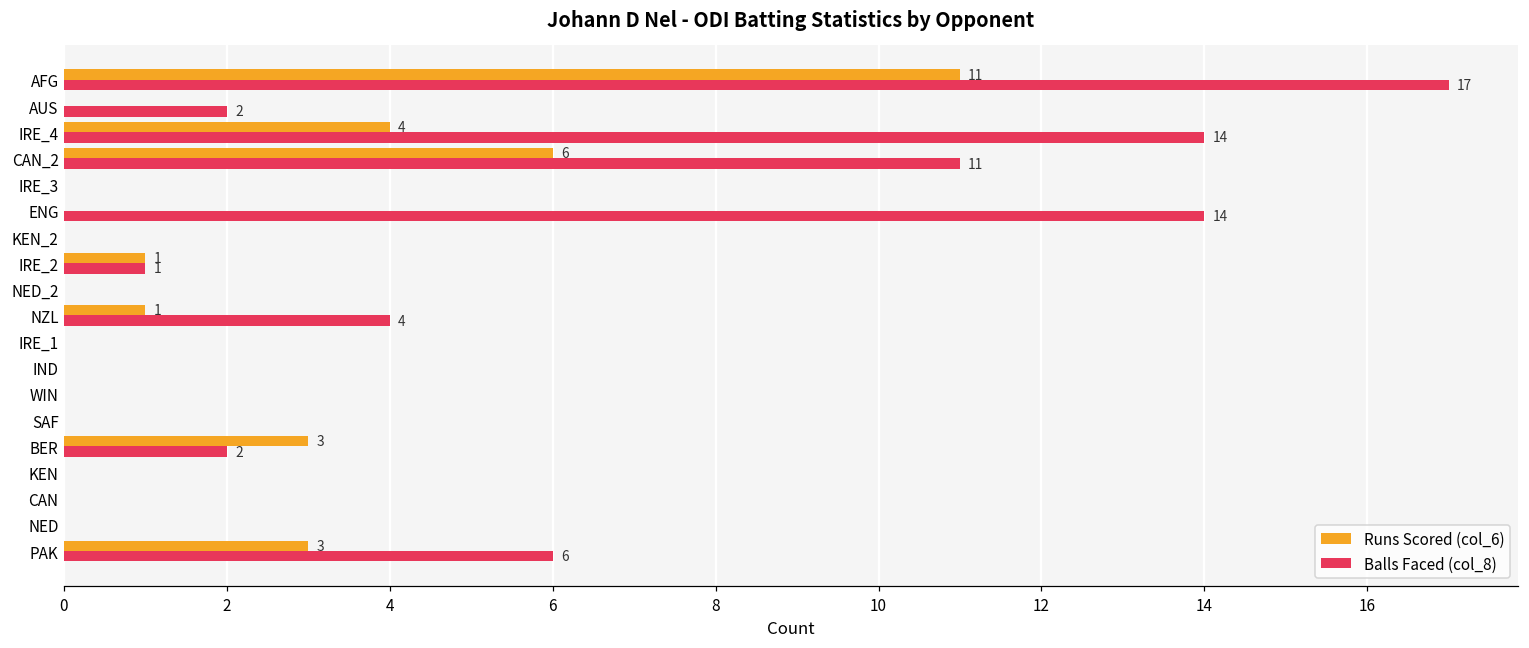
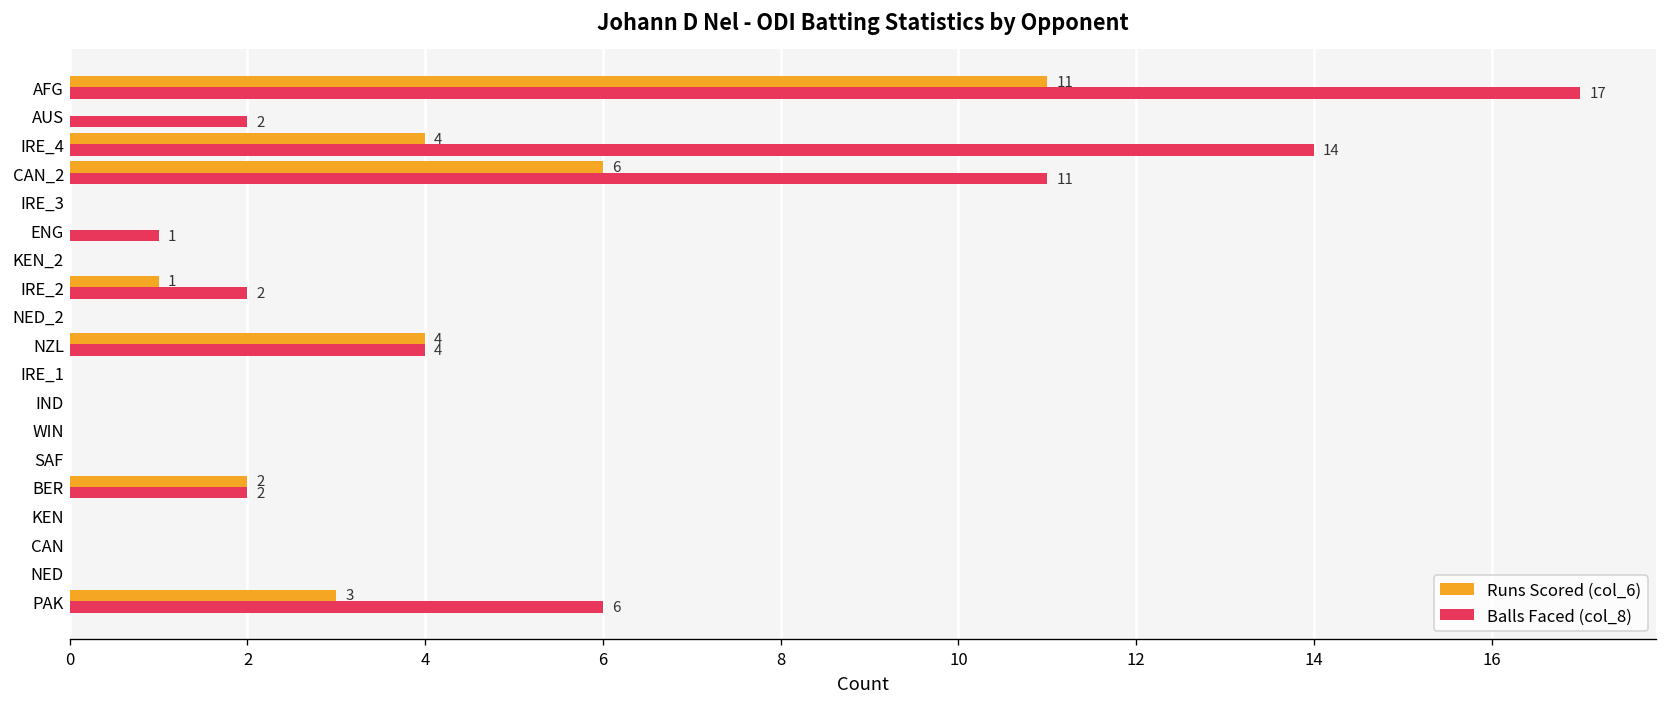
  {
    "Runs Scored (col_6)": {
      "AFG": 11,
      "IRE_4": 4,
      "CAN_2": 6,
-     "NZL": 1,
-     "BER": 3,
+     "NZL": 4,
+     "BER": 2,
      "PAK": 3
    },
    "Balls Faced (col_8)": {
      "AFG": 17,
      "AUS": 2,
      "IRE_4": 14,
      "CAN_2": 11,
-     "ENG": 14,
-     "IRE_2": 1,
+     "ENG": 1,
+     "IRE_2": 2,
      "NZL": 4,
      "BER": 2,
      "PAK": 6
    }
  }
